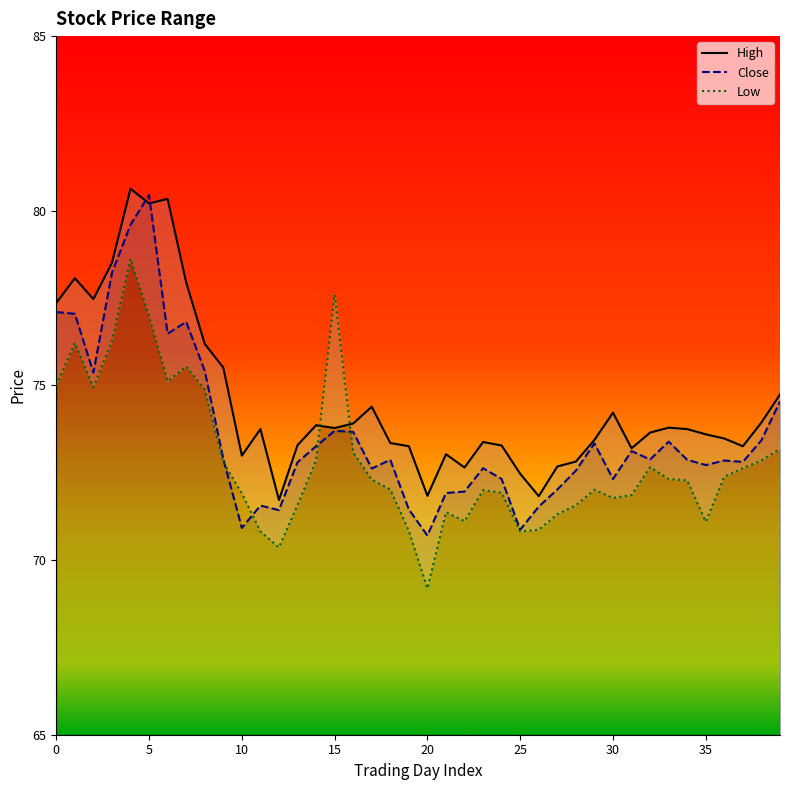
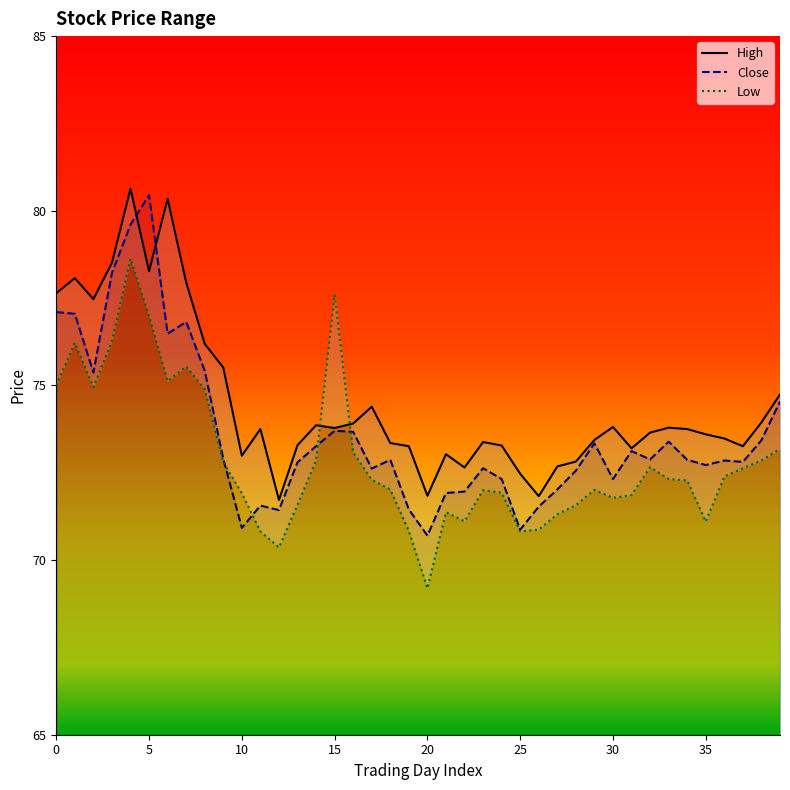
  {
    "High": {
-     "0": 77.4,
-     "5": 80.2,
+     "0": 77.6,
+     "5": 78.3,
      "15": 73.8,
-     "30": 74.2
+     "30": 73.8
    },
    "Close": {
      "0": 77.1,
      "5": 80.5,
      "10": 70.9,
      "15": 73.7,
      "20": 70.7,
      "30": 72.3,
      "35": 72.7
    },
    "Low": {
      "0": 75.0,
      "5": 77.0,
      "10": 71.9,
      "20": 69.2,
      "30": 71.8,
      "35": 71.1
    }
  }
